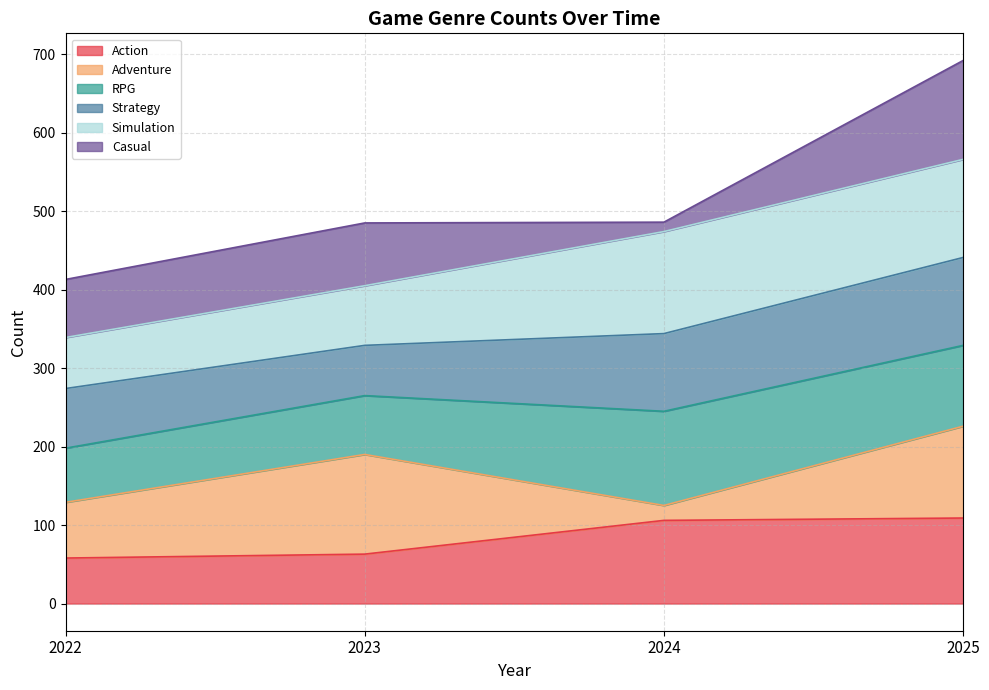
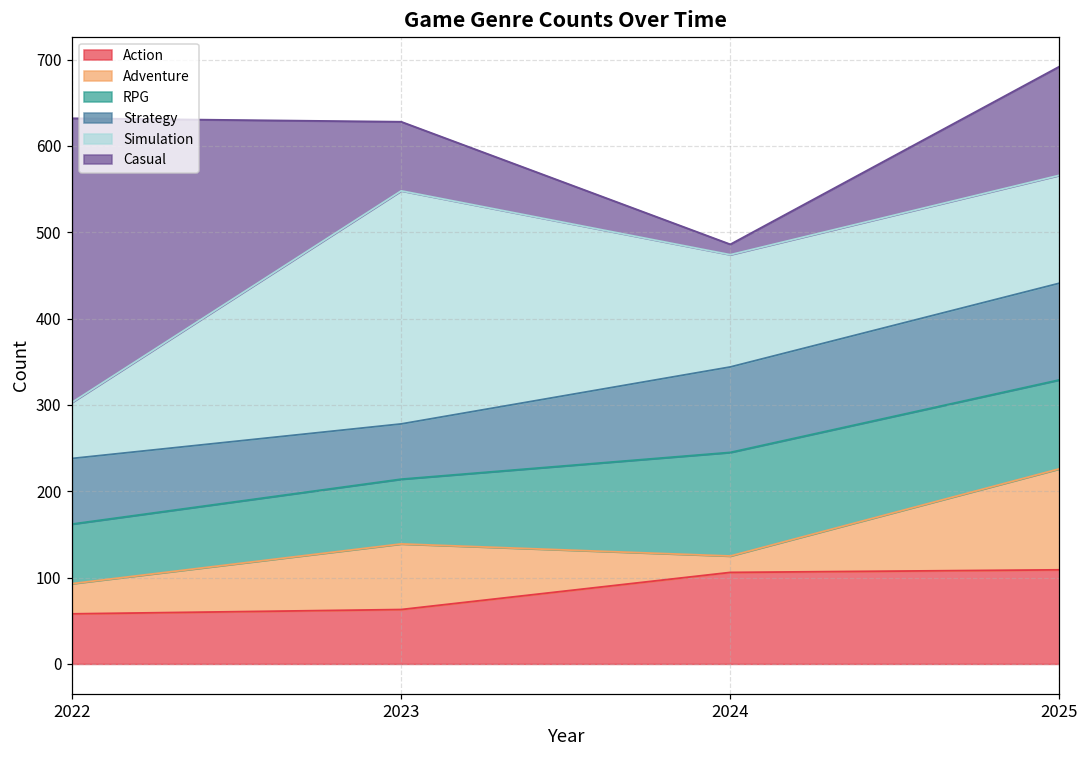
  {
    "Action": {
      "2022": 60,
      "2023": 60,
      "2024": 110,
      "2025": 110
    },
    "Adventure": {
-     "2022": 70,
-     "2023": 130,
+     "2022": 40,
+     "2023": 80,
      "2024": 20,
      "2025": 120
    },
    "Simulation": {
      "2022": 70,
-     "2023": 80,
+     "2023": 270,
      "2024": 130,
      "2025": 130
    },
    "Casual": {
-     "2022": 70,
+     "2022": 330,
      "2023": 80,
      "2024": 10,
      "2025": 130
    }
  }
